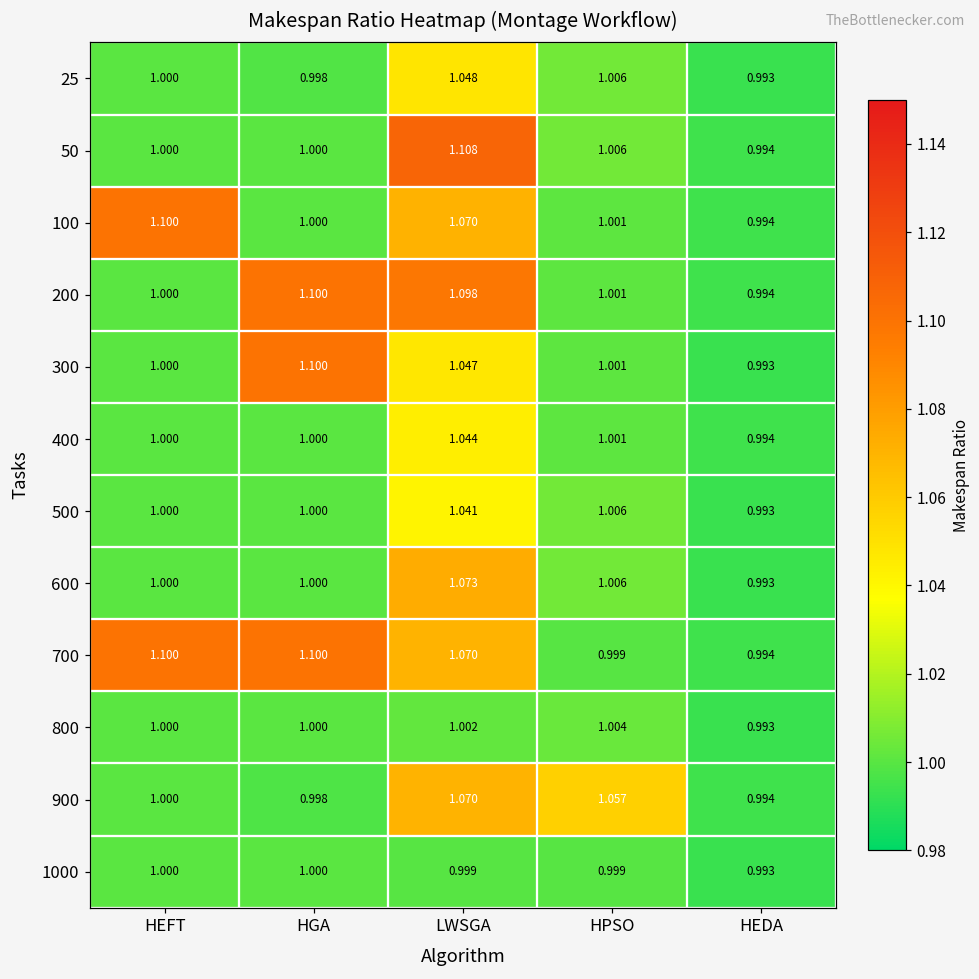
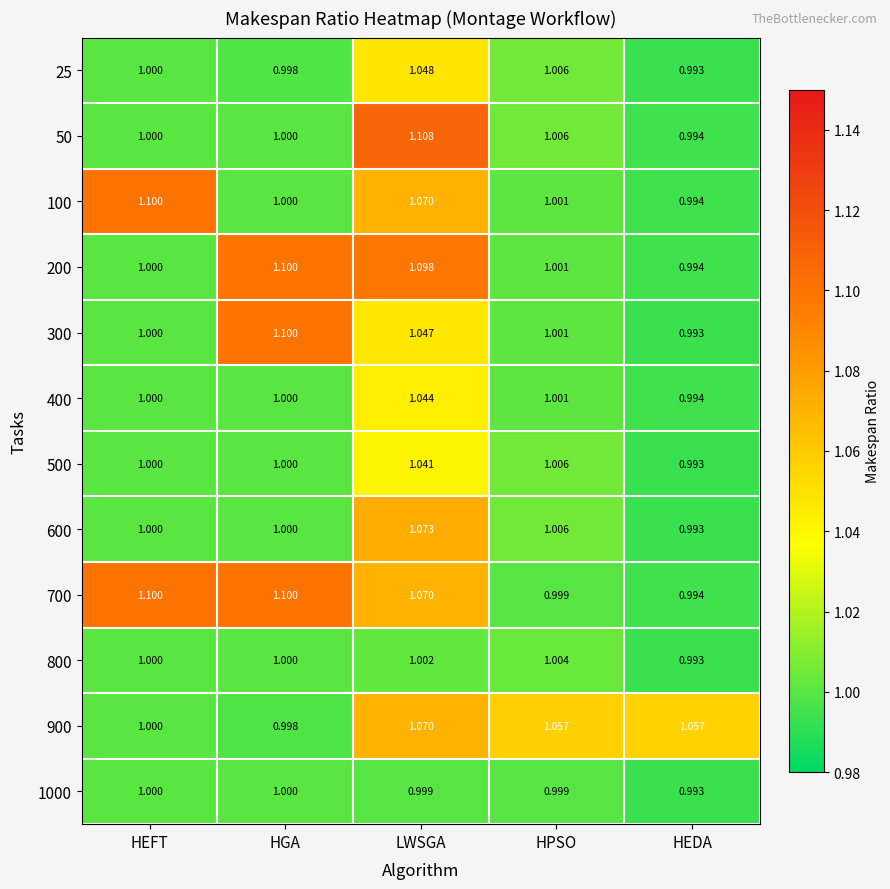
  {
    "25": {
      "HEFT": 1.000,
      "HGA": 0.998,
      "LWSGA": 1.048,
      "HPSO": 1.006,
      "HEDA": 0.993
    },
    "50": {
      "HEFT": 1.000,
      "HGA": 1.000,
      "LWSGA": 1.108,
      "HPSO": 1.006,
      "HEDA": 0.994
    },
    "100": {
      "HEFT": 1.100,
      "HGA": 1.000,
      "LWSGA": 1.070,
      "HPSO": 1.001,
      "HEDA": 0.994
    },
    "200": {
      "HEFT": 1.000,
      "HGA": 1.100,
      "LWSGA": 1.098,
      "HPSO": 1.001,
      "HEDA": 0.994
    },
    "300": {
      "HEFT": 1.000,
      "HGA": 1.100,
      "LWSGA": 1.047,
      "HPSO": 1.001,
      "HEDA": 0.993
    },
    "400": {
      "HEFT": 1.000,
      "HGA": 1.000,
      "LWSGA": 1.044,
      "HPSO": 1.001,
      "HEDA": 0.994
    },
    "500": {
      "HEFT": 1.000,
      "HGA": 1.000,
      "LWSGA": 1.041,
      "HPSO": 1.006,
      "HEDA": 0.993
    },
    "600": {
      "HEFT": 1.000,
      "HGA": 1.000,
      "LWSGA": 1.073,
      "HPSO": 1.006,
      "HEDA": 0.993
    },
    "700": {
      "HEFT": 1.100,
      "HGA": 1.100,
      "LWSGA": 1.070,
      "HPSO": 0.999,
      "HEDA": 0.994
    },
    "800": {
      "HEFT": 1.000,
      "HGA": 1.000,
      "LWSGA": 1.002,
      "HPSO": 1.004,
      "HEDA": 0.993
    },
    "900": {
      "HEFT": 1.000,
      "HGA": 0.998,
      "LWSGA": 1.070,
      "HPSO": 1.057,
-     "HEDA": 0.994
+     "HEDA": 1.057
    },
    "1000": {
      "HEFT": 1.000,
      "HGA": 1.000,
      "LWSGA": 0.999,
      "HPSO": 0.999,
      "HEDA": 0.993
    }
  }
